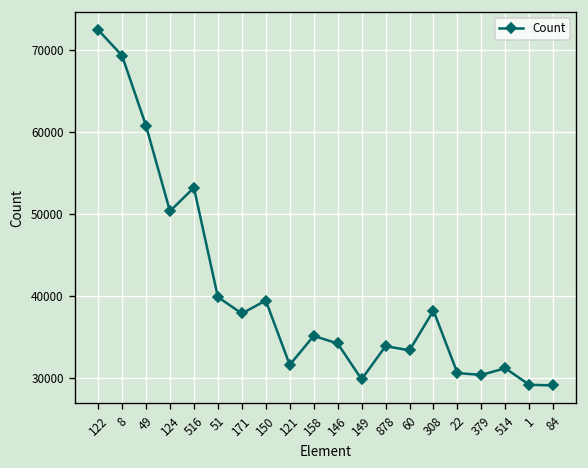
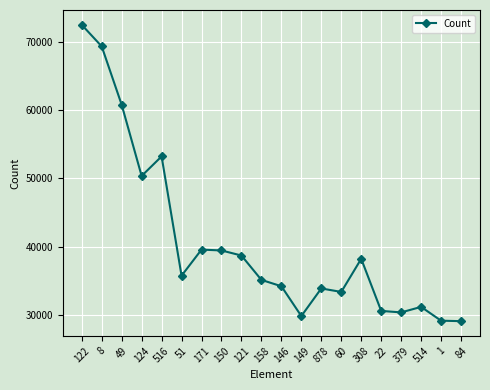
  {
    "122": 73000,
    "8": 69000,
    "49": 61000,
    "124": 50000,
    "516": 53000,
-   "51": 40000,
-   "171": 38000,
+   "51": 36000,
+   "171": 40000,
    "150": 39000,
-   "121": 32000,
+   "121": 39000,
    "158": 35000,
    "146": 34000,
    "149": 30000,
    "878": 34000,
    "60": 33000,
    "308": 38000,
    "22": 31000,
    "379": 30000,
    "514": 31000,
    "1": 29000,
    "84": 29000
  }
